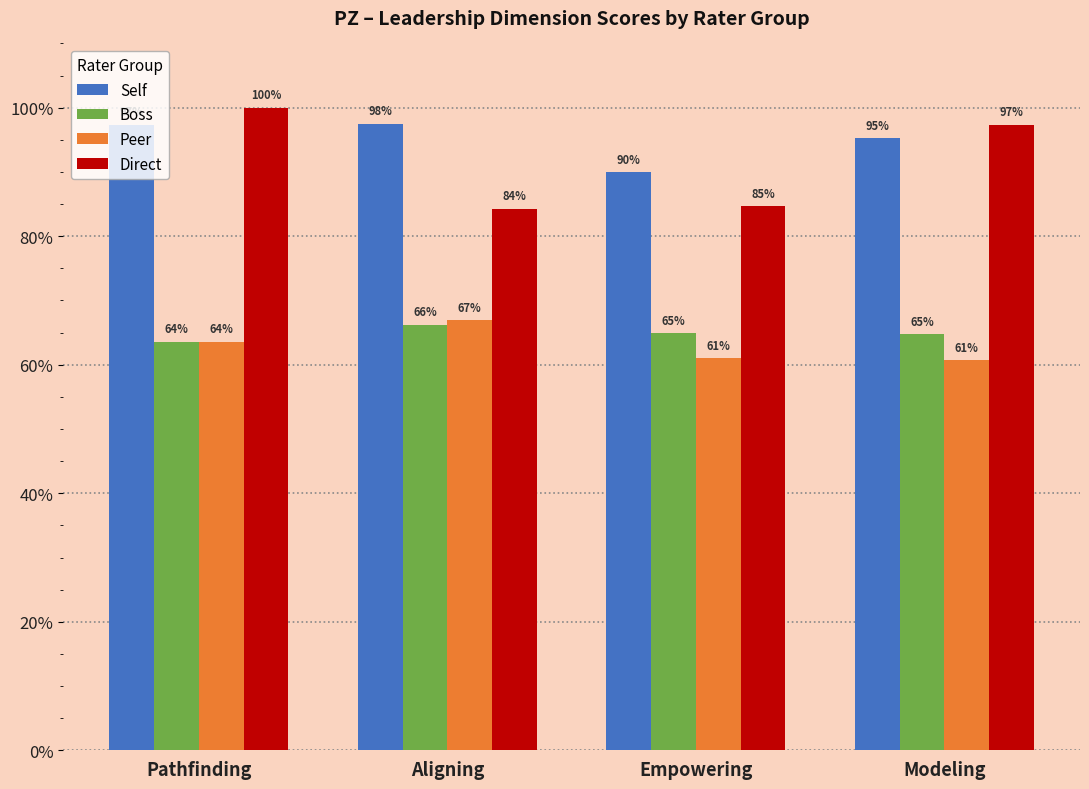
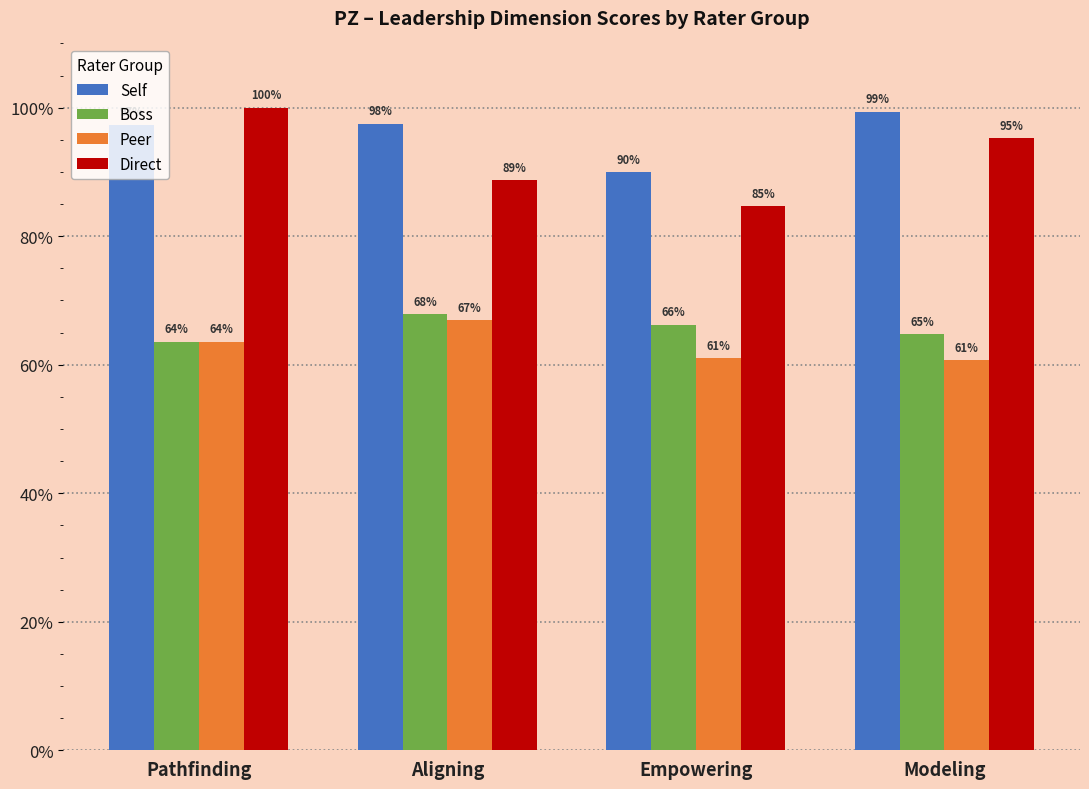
  {
    "Self": {
      "Aligning": "98%",
      "Empowering": "90%",
-     "Modeling": "95%"
+     "Modeling": "99%"
    },
    "Boss": {
      "Pathfinding": "64%",
-     "Aligning": "66%",
-     "Empowering": "65%",
+     "Aligning": "68%",
+     "Empowering": "66%",
      "Modeling": "65%"
    },
    "Peer": {
      "Pathfinding": "64%",
      "Aligning": "67%",
      "Empowering": "61%",
      "Modeling": "61%"
    },
    "Direct": {
      "Pathfinding": "100%",
-     "Aligning": "84%",
+     "Aligning": "89%",
      "Empowering": "85%",
-     "Modeling": "97%"
+     "Modeling": "95%"
    }
  }
